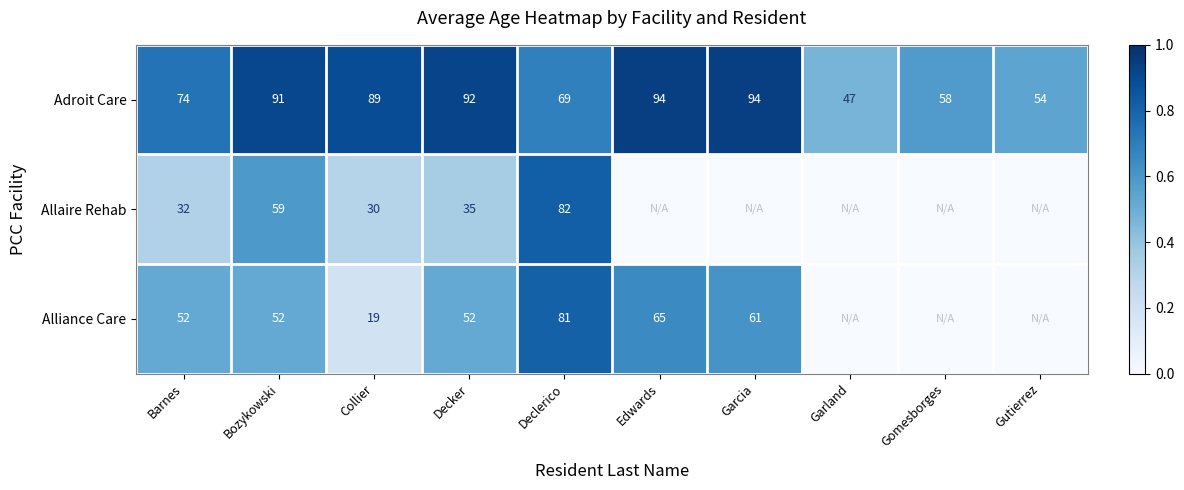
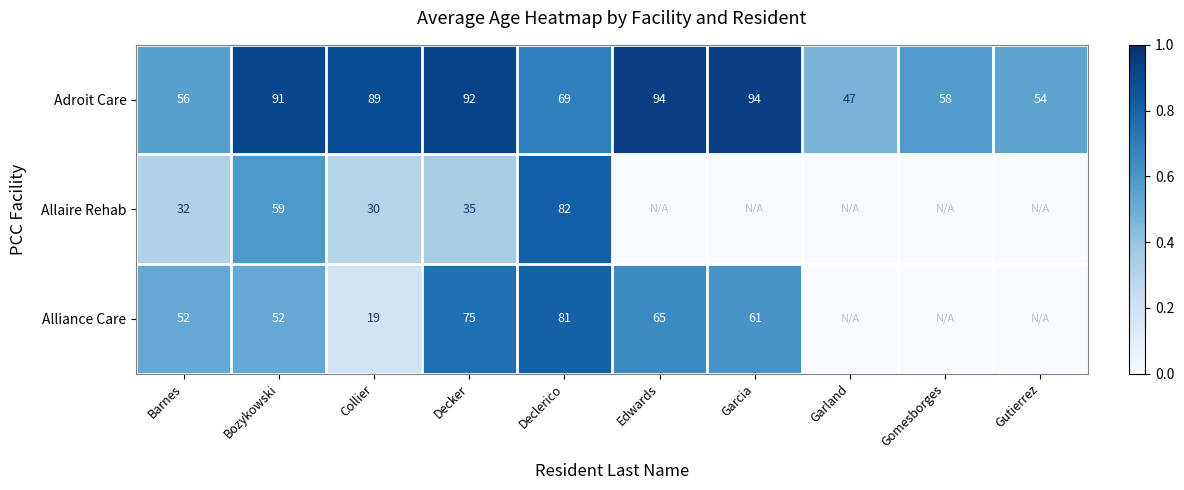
  {
    "Adroit Care": {
-     "Barnes": 74,
+     "Barnes": 56,
      "Bozykowski": 91,
      "Collier": 89,
      "Decker": 92,
      "Declerico": 69,
      "Edwards": 94,
      "Garcia": 94,
      "Garland": 47,
      "Gomesborges": 58,
      "Gutierrez": 54
    },
    "Allaire Rehab": {
      "Barnes": 32,
      "Bozykowski": 59,
      "Collier": 30,
      "Decker": 35,
      "Declerico": 82
    },
    "Alliance Care": {
      "Barnes": 52,
      "Bozykowski": 52,
      "Collier": 19,
-     "Decker": 52,
+     "Decker": 75,
      "Declerico": 81,
      "Edwards": 65,
      "Garcia": 61
    }
  }
